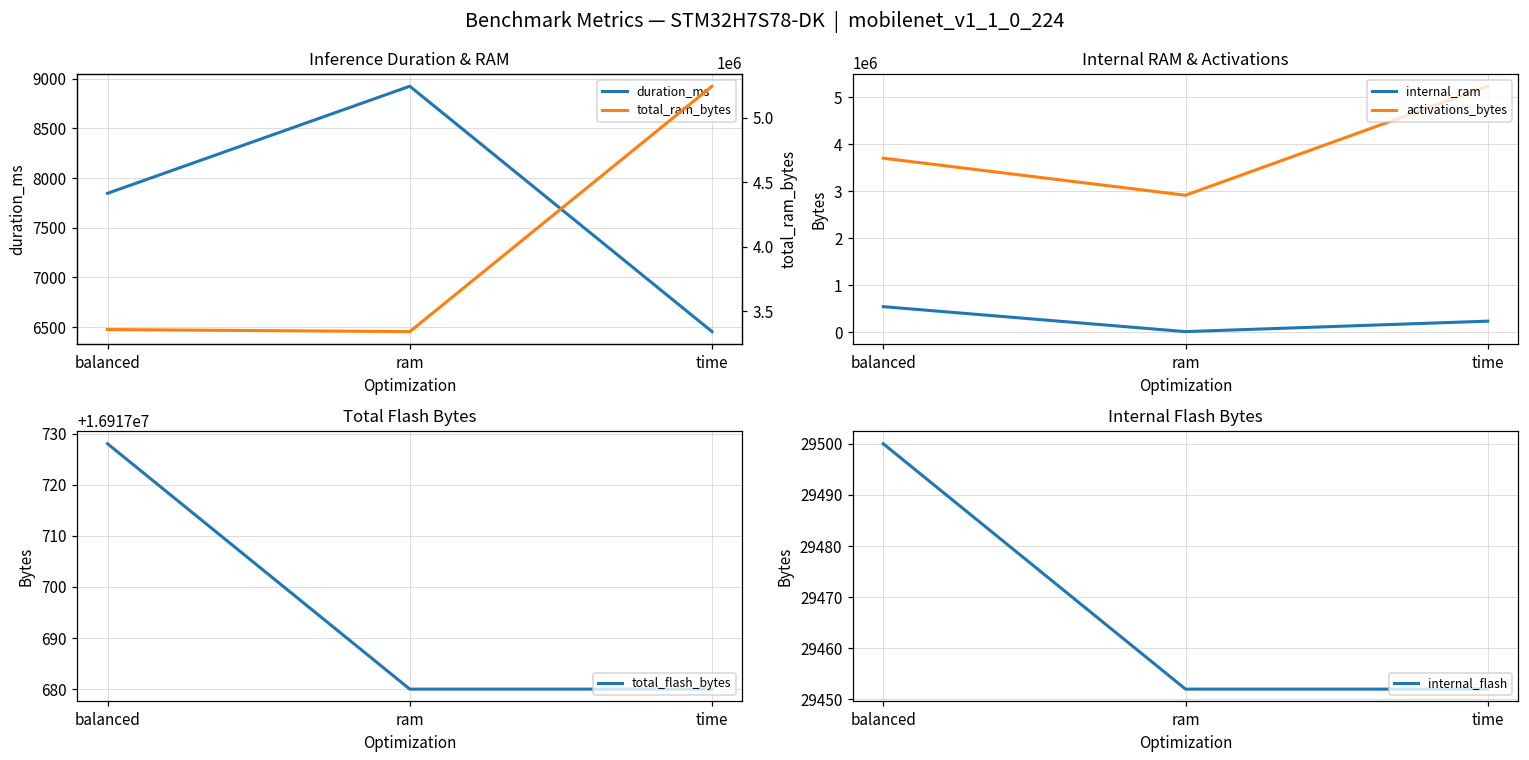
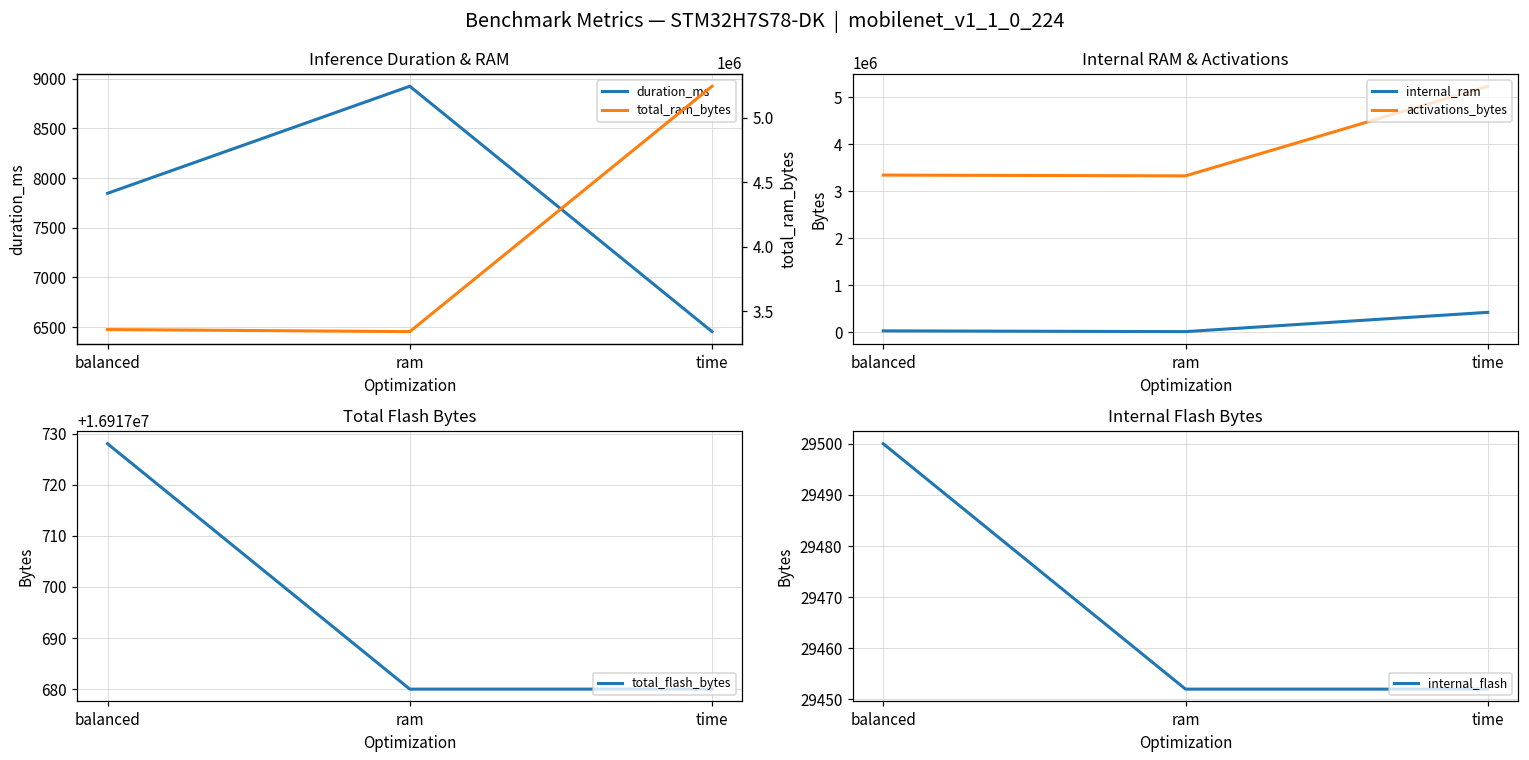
  {
    "Internal RAM & Activations": {
      "internal_ram": {
-       "balanced": 500000,
+       "balanced": 0,
        "ram": 0,
-       "time": 200000
+       "time": 400000
      },
      "activations_bytes": {
-       "balanced": 3700000,
-       "ram": 2900000
+       "balanced": 3300000,
+       "ram": 3300000
      }
    },
    "Total Flash Bytes": {
      "balanced": 16917728,
      "ram": 16917680
    },
    "Internal Flash Bytes": {
      "balanced": 29500,
      "ram": 29452
    }
  }
